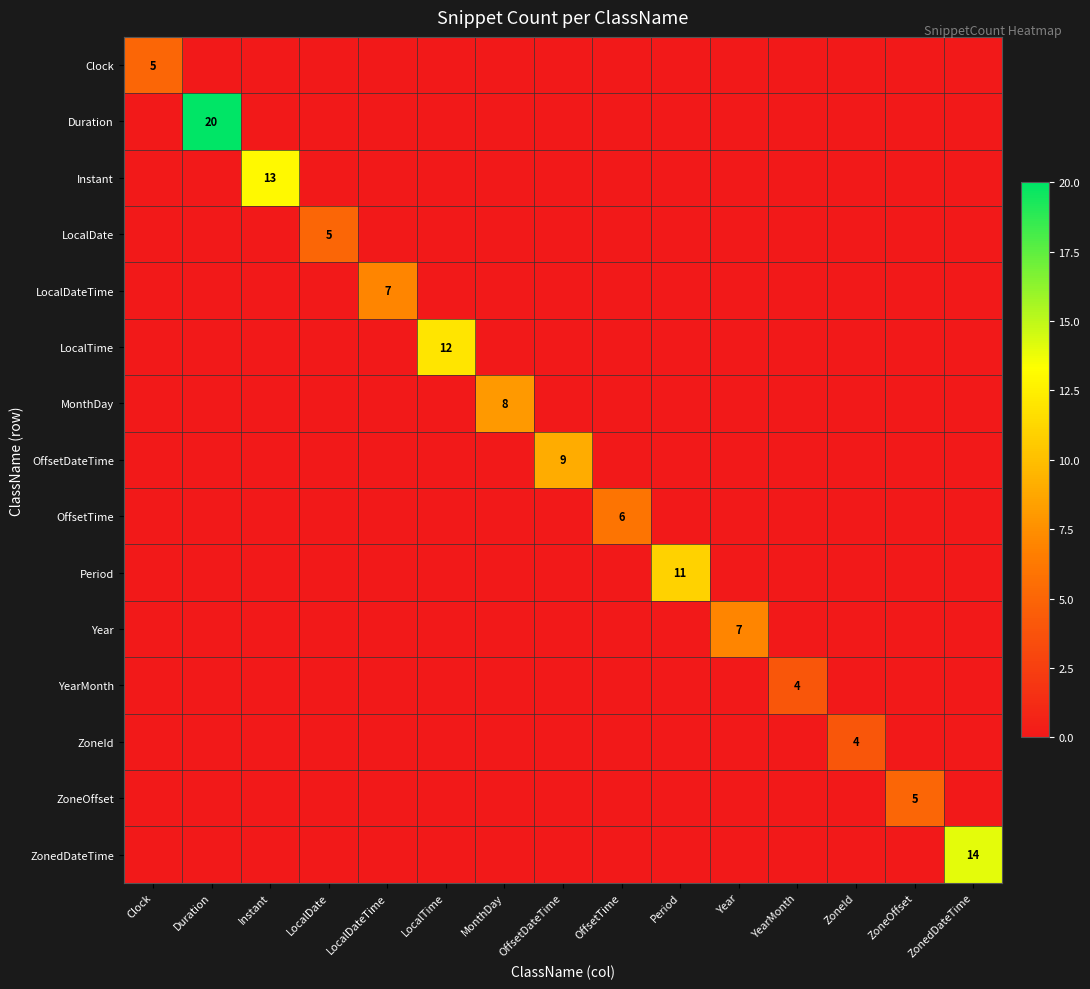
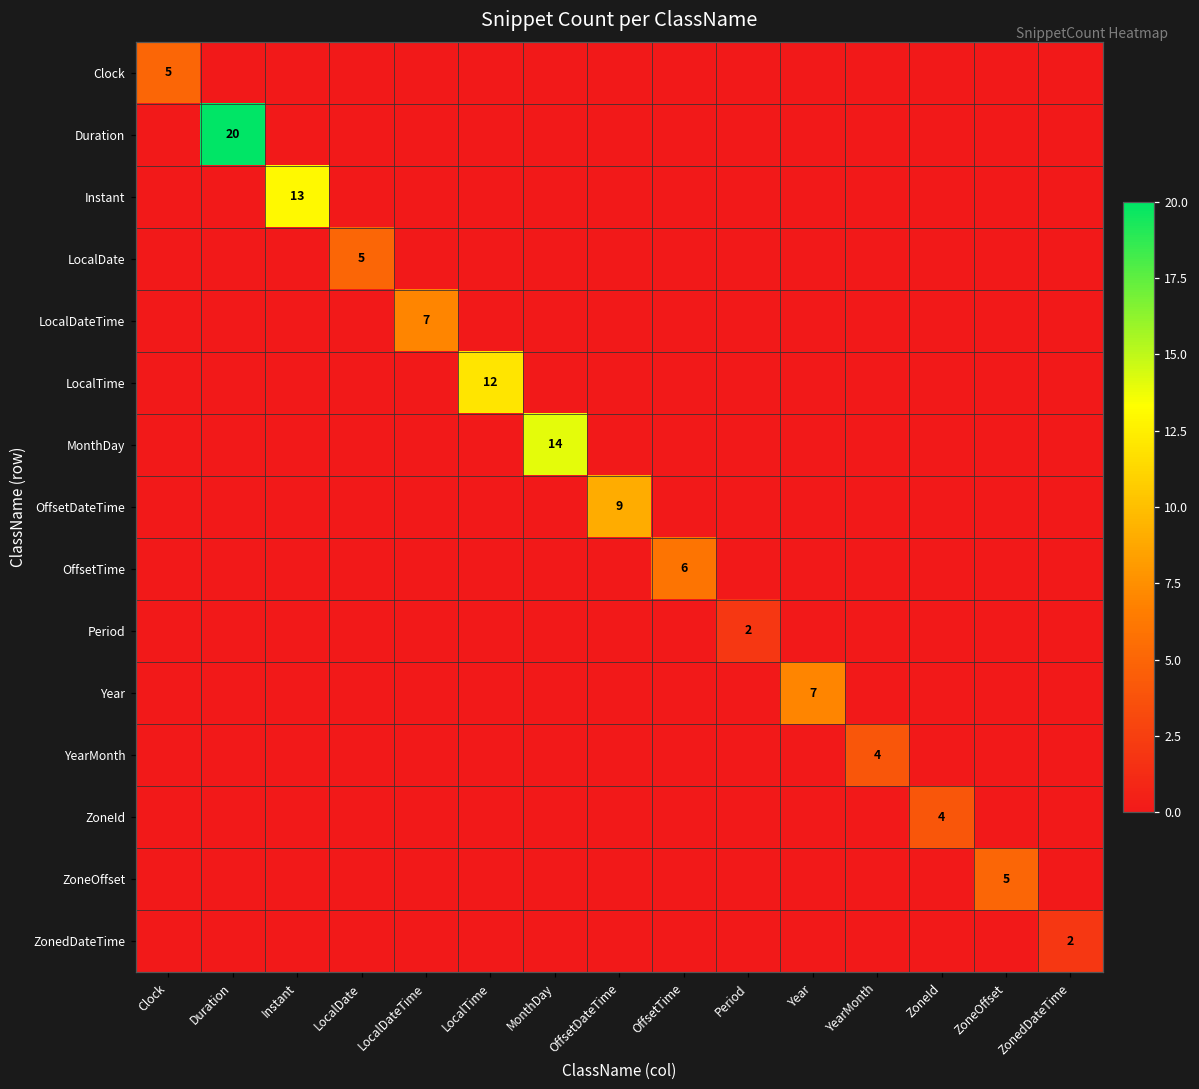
  {
    "Clock": {
      "Clock": 5
    },
    "Duration": {
      "Duration": 20
    },
    "Instant": {
      "Instant": 13
    },
    "LocalDate": {
      "LocalDate": 5
    },
    "LocalDateTime": {
      "LocalDateTime": 7
    },
    "LocalTime": {
      "LocalTime": 12
    },
    "MonthDay": {
-     "MonthDay": 8
+     "MonthDay": 14
    },
    "OffsetDateTime": {
      "OffsetDateTime": 9
    },
    "OffsetTime": {
      "OffsetTime": 6
    },
    "Period": {
-     "Period": 11
+     "Period": 2
    },
    "Year": {
      "Year": 7
    },
    "YearMonth": {
      "YearMonth": 4
    },
    "ZoneId": {
      "ZoneId": 4
    },
    "ZoneOffset": {
      "ZoneOffset": 5
    },
    "ZonedDateTime": {
-     "ZonedDateTime": 14
+     "ZonedDateTime": 2
    }
  }
